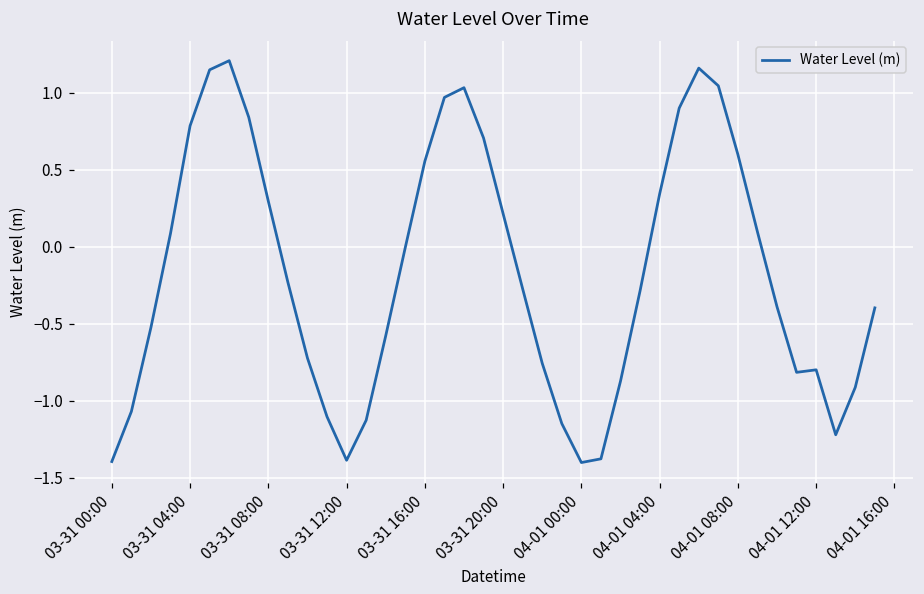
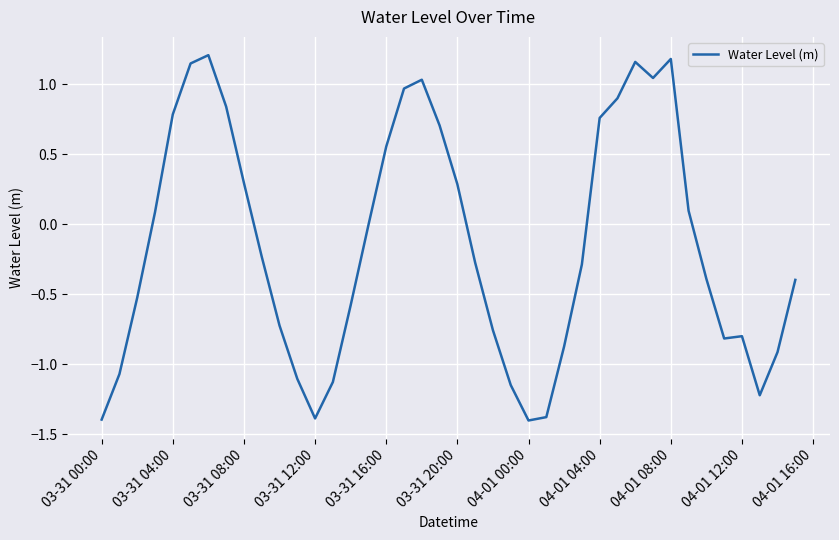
  {
    "03-31 00:00": -1.40,
    "03-31 04:00": 0.78,
    "03-31 08:00": 0.29,
    "03-31 12:00": -1.39,
    "03-31 16:00": 0.55,
-   "03-31 20:00": 0.21,
+   "03-31 20:00": 0.28,
    "04-01 00:00": -1.40,
-   "04-01 04:00": 0.34,
-   "04-01 08:00": 0.60,
+   "04-01 04:00": 0.76,
+   "04-01 08:00": 1.18,
    "04-01 12:00": -0.80
  }
